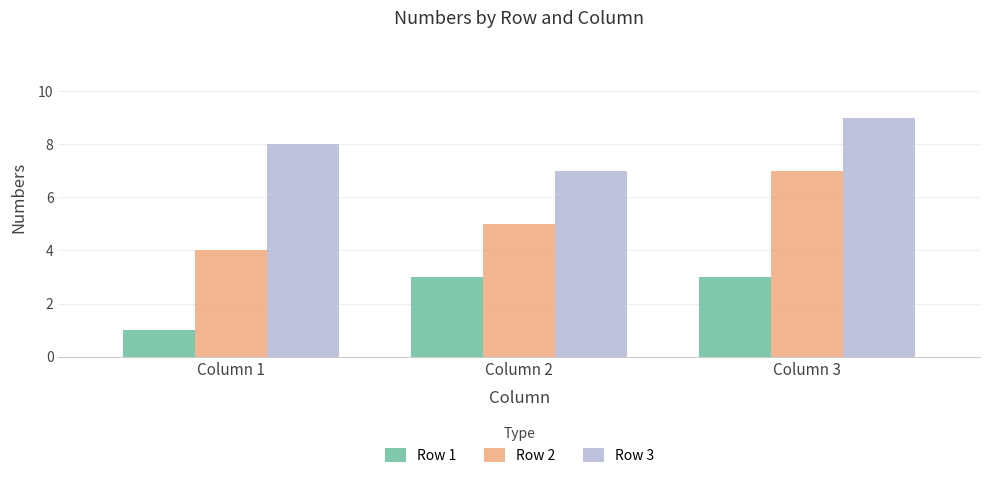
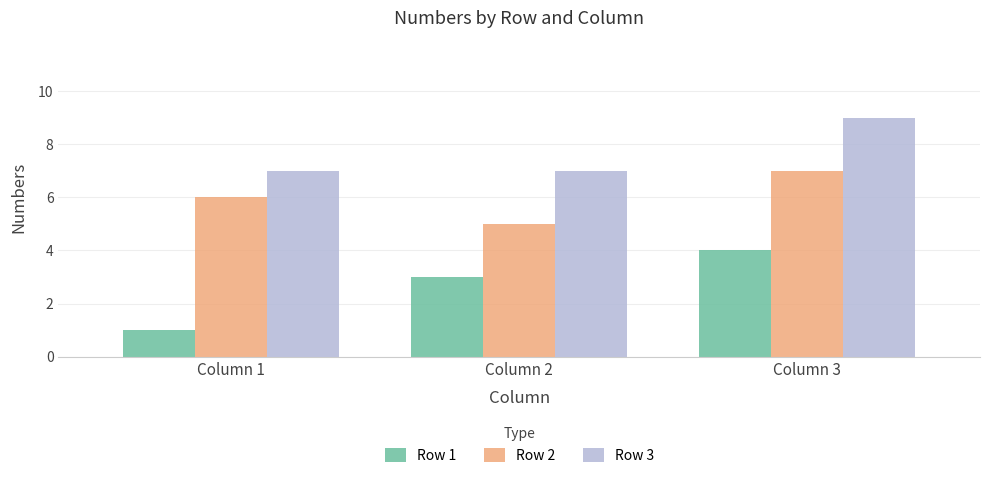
  {
    "Row 1": {
      "Column 1": 1,
      "Column 2": 3,
-     "Column 3": 3
+     "Column 3": 4
    },
    "Row 2": {
-     "Column 1": 4,
+     "Column 1": 6,
      "Column 2": 5,
      "Column 3": 7
    },
    "Row 3": {
-     "Column 1": 8,
+     "Column 1": 7,
      "Column 2": 7,
      "Column 3": 9
    }
  }
